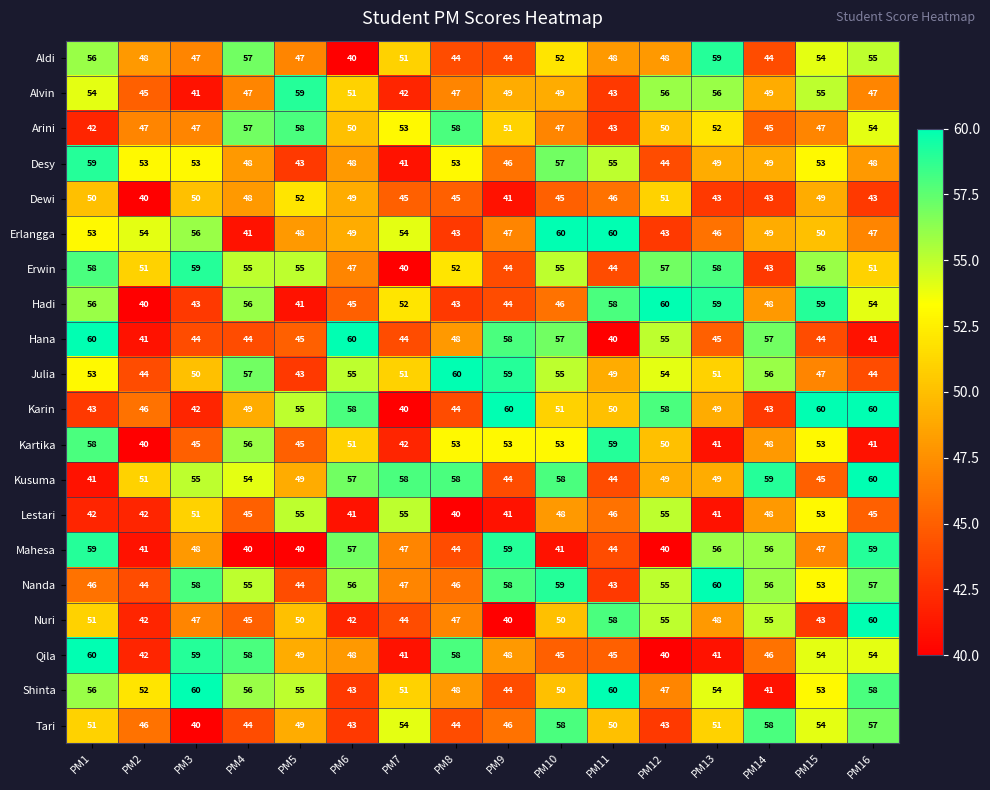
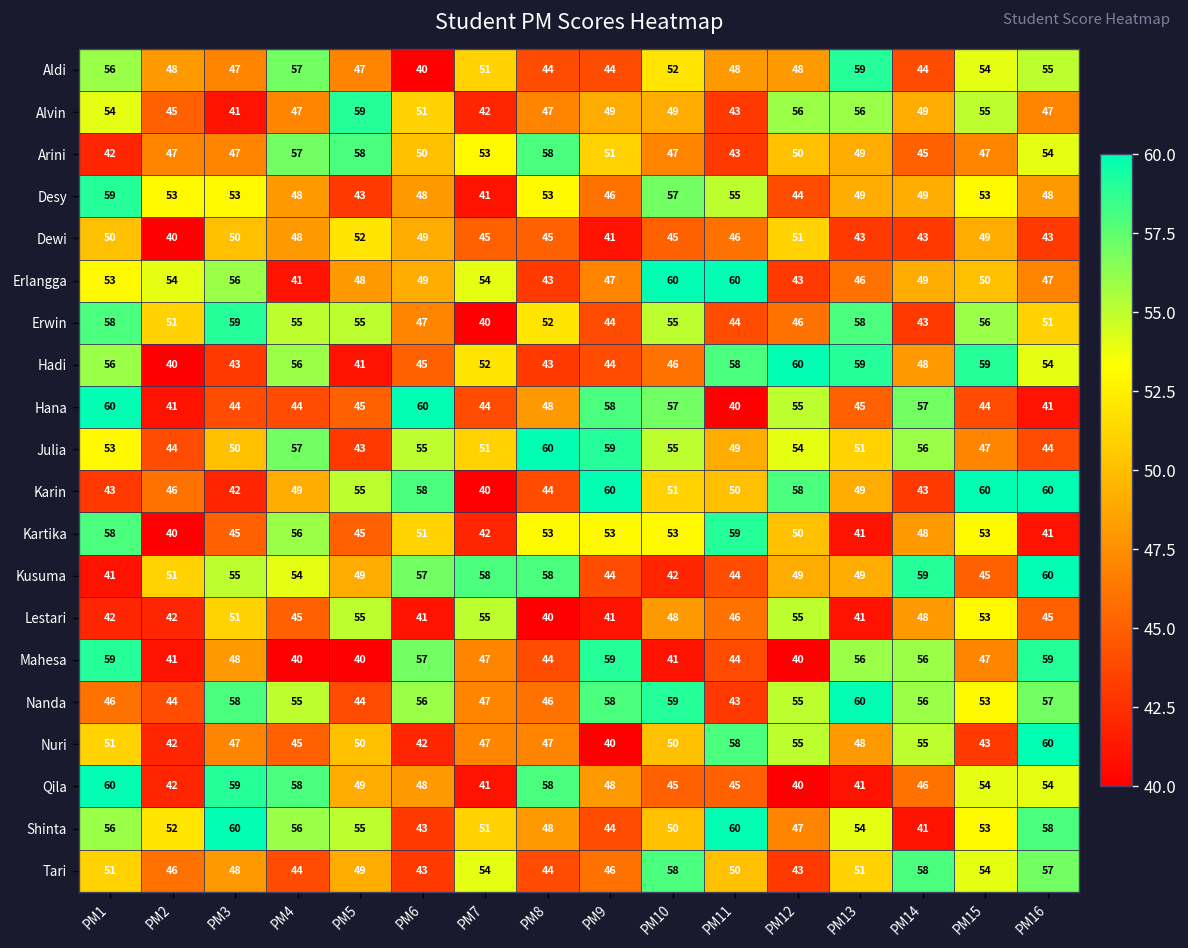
  {
    "Arini": {
      "PM1": 42,
      "PM2": 47,
      "PM3": 47,
      "PM4": 57,
      "PM5": 58,
      "PM6": 50,
      "PM7": 53,
      "PM8": 58,
      "PM9": 51,
      "PM10": 47,
      "PM11": 43,
      "PM12": 50,
-     "PM13": 52,
+     "PM13": 49,
      "PM14": 45,
      "PM15": 47,
      "PM16": 54
    },
    "Erwin": {
      "PM1": 58,
      "PM2": 51,
      "PM3": 59,
      "PM4": 55,
      "PM5": 55,
      "PM6": 47,
      "PM7": 40,
      "PM8": 52,
      "PM9": 44,
      "PM10": 55,
      "PM11": 44,
-     "PM12": 57,
+     "PM12": 46,
      "PM13": 58,
      "PM14": 43,
      "PM15": 56,
      "PM16": 51
    },
    "Kusuma": {
      "PM1": 41,
      "PM2": 51,
      "PM3": 55,
      "PM4": 54,
      "PM5": 49,
      "PM6": 57,
      "PM7": 58,
      "PM8": 58,
      "PM9": 44,
-     "PM10": 58,
+     "PM10": 42,
      "PM11": 44,
      "PM12": 49,
      "PM13": 49,
      "PM14": 59,
      "PM15": 45,
      "PM16": 60
    },
    "Nuri": {
      "PM1": 51,
      "PM2": 42,
      "PM3": 47,
      "PM4": 45,
      "PM5": 50,
      "PM6": 42,
-     "PM7": 44,
+     "PM7": 47,
      "PM8": 47,
      "PM9": 40,
      "PM10": 50,
      "PM11": 58,
      "PM12": 55,
      "PM13": 48,
      "PM14": 55,
      "PM15": 43,
      "PM16": 60
    },
    "Tari": {
      "PM1": 51,
      "PM2": 46,
-     "PM3": 40,
+     "PM3": 48,
      "PM4": 44,
      "PM5": 49,
      "PM6": 43,
      "PM7": 54,
      "PM8": 44,
      "PM9": 46,
      "PM10": 58,
      "PM11": 50,
      "PM12": 43,
      "PM13": 51,
      "PM14": 58,
      "PM15": 54,
      "PM16": 57
    }
  }
